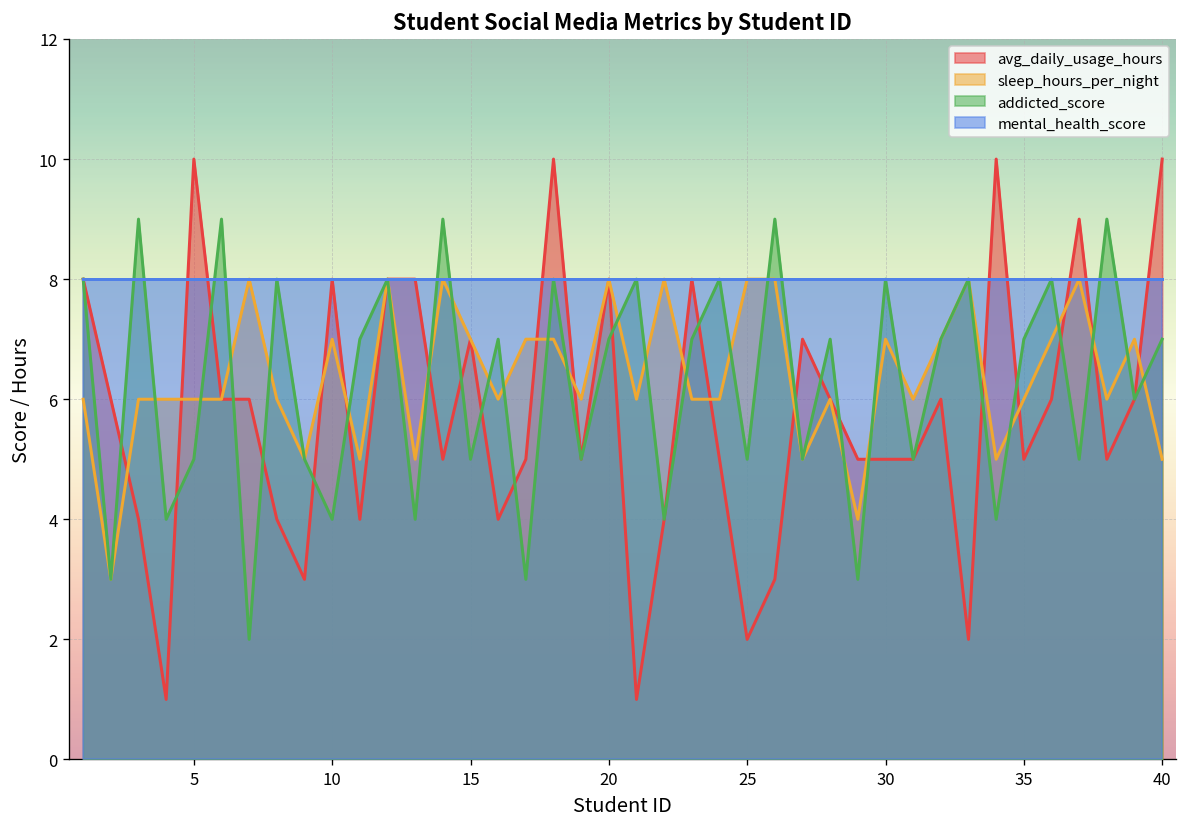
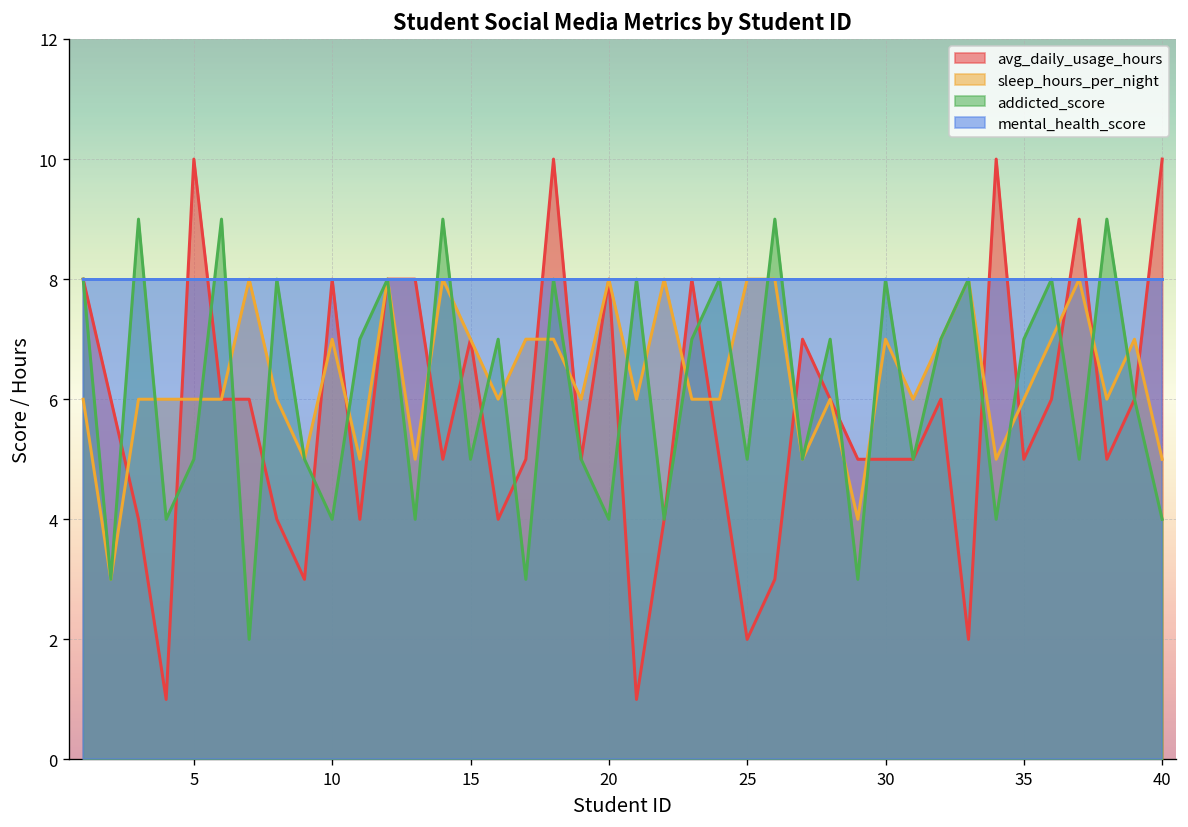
  {
    "avg_daily_usage_hours": {
      "5": 10,
      "25": 2,
      "30": 5,
      "35": 5,
      "40": 10
    },
    "sleep_hours_per_night": {
      "5": 6,
      "10": 7,
      "30": 7,
      "35": 6,
      "40": 5
    },
    "addicted_score": {
      "5": 5,
      "10": 4,
      "15": 5,
-     "20": 7,
+     "20": 4,
      "25": 5,
      "35": 7,
-     "40": 7
+     "40": 4
    },
    "mental_health_score": {
      "5": 8,
      "15": 8,
      "35": 8,
      "40": 8
    }
  }
